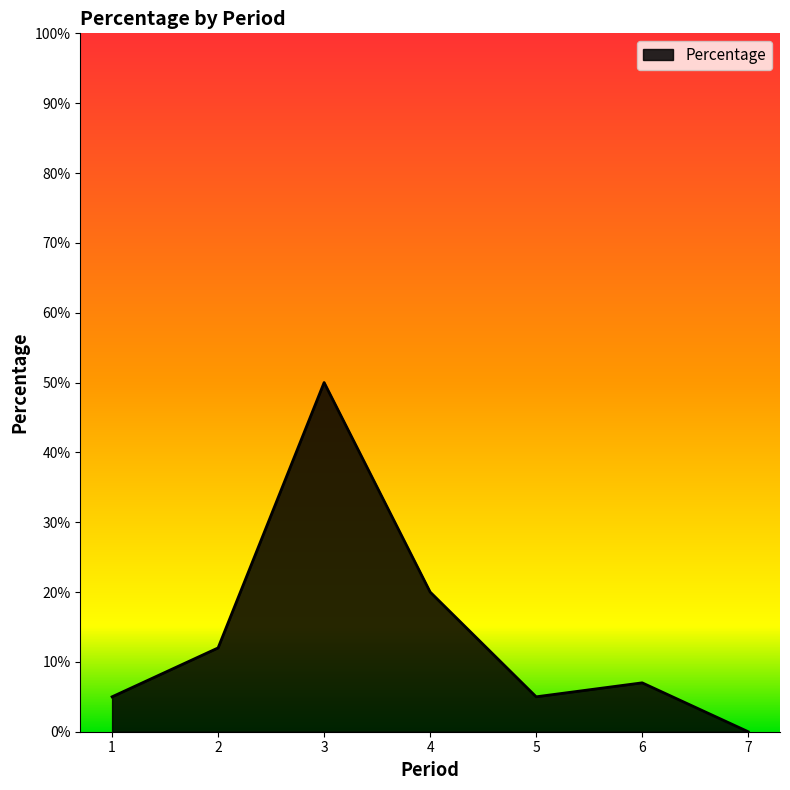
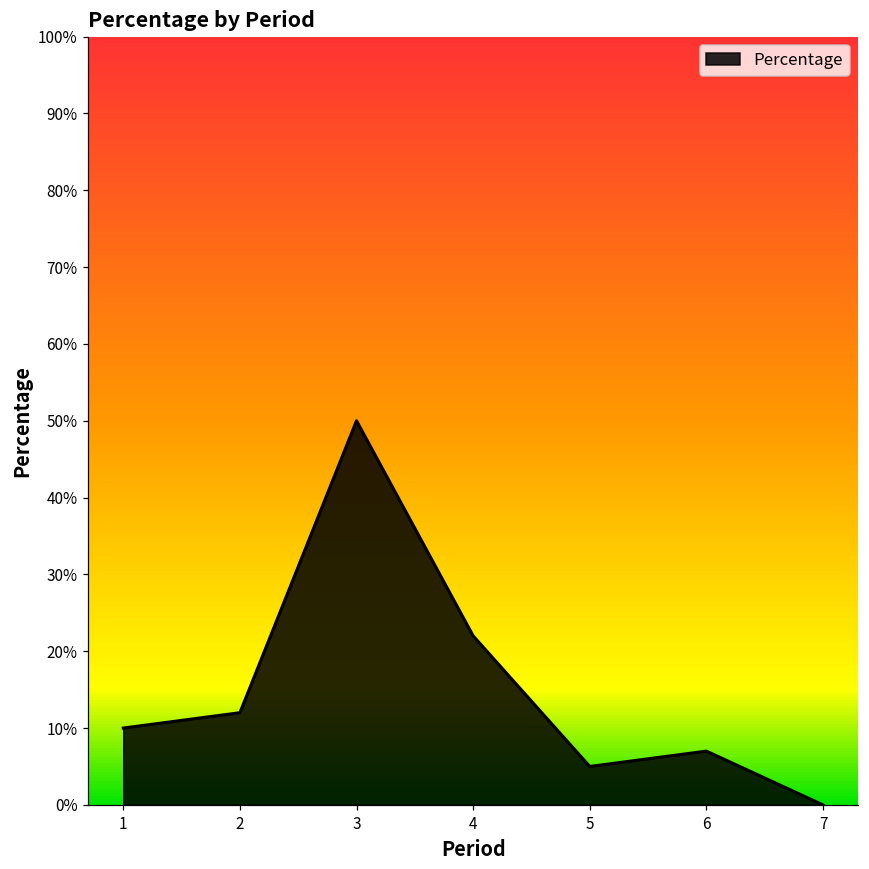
  {
-   "1": "5%",
+   "1": "10%",
    "2": "12%",
    "3": "50%",
-   "4": "20%",
+   "4": "22%",
    "5": "5%",
    "6": "7%",
    "7": "0%"
  }
